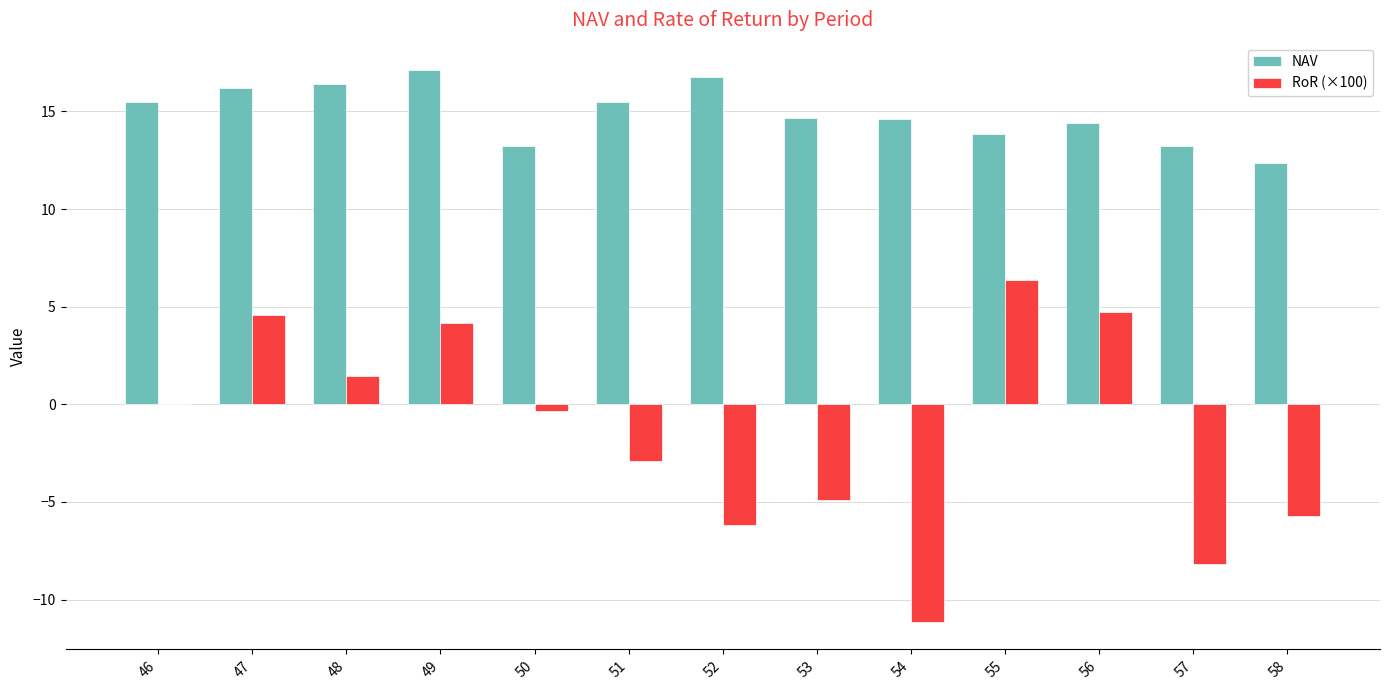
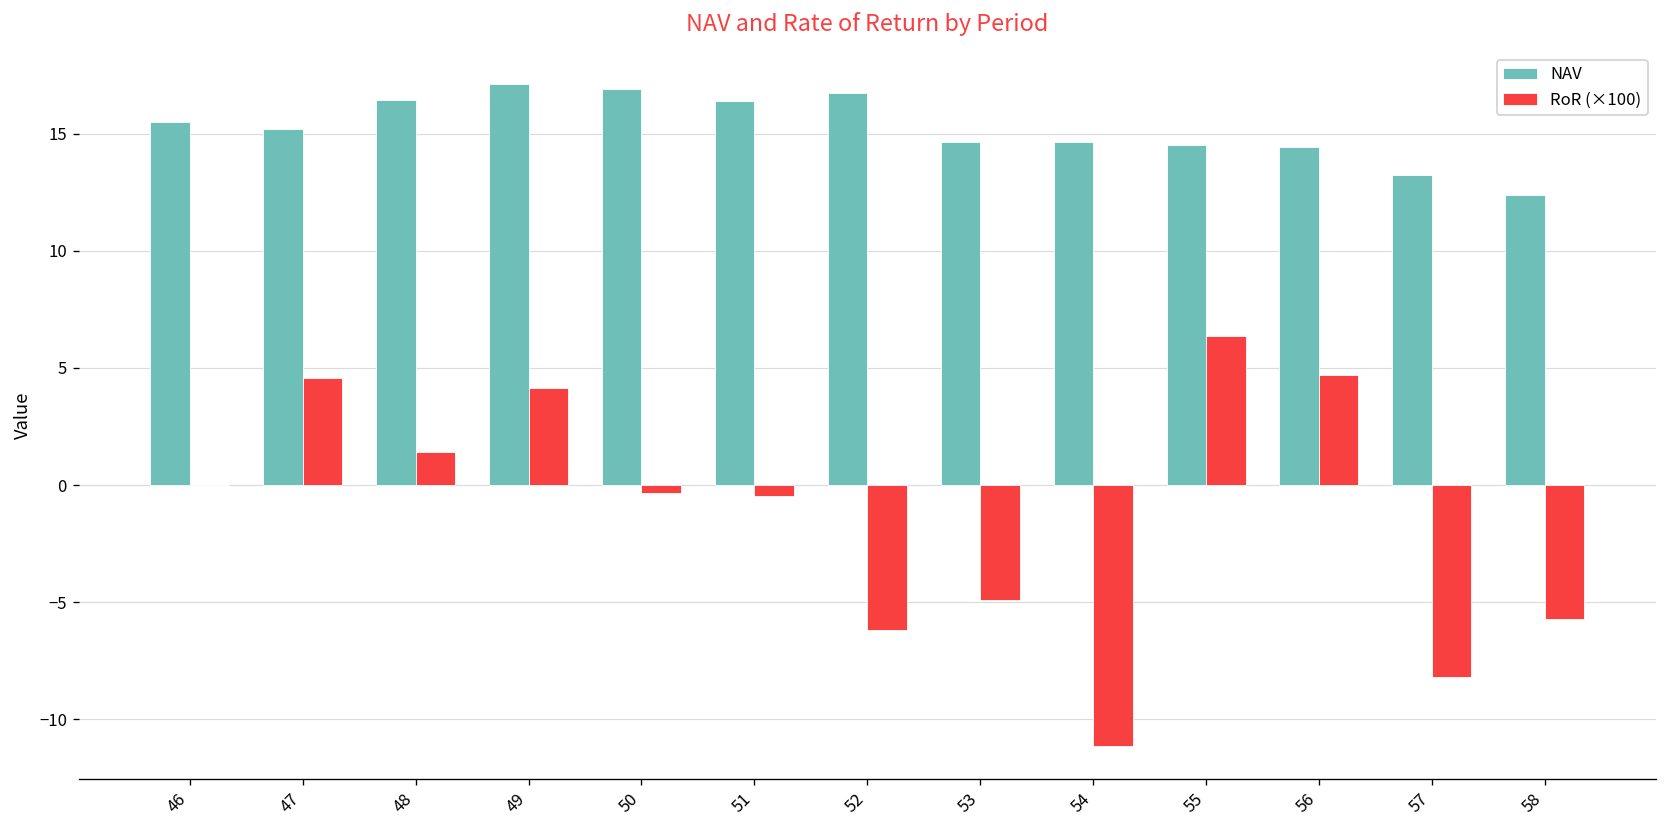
  {
    "NAV": {
      "46": 15.5,
-     "47": 16.2,
+     "47": 15.2,
      "48": 16.4,
      "49": 17.1,
-     "50": 13.2,
-     "51": 15.5,
+     "50": 16.9,
+     "51": 16.4,
      "52": 16.7,
      "53": 14.6,
      "54": 14.6,
-     "55": 13.8,
+     "55": 14.5,
      "56": 14.4,
      "57": 13.2,
      "58": 12.4
    },
    "RoR (×100)": {
      "46": 0.0,
      "47": 4.6,
      "48": 1.4,
      "49": 4.1,
      "50": -0.3,
-     "51": -2.9,
+     "51": -0.5,
      "52": -6.2,
      "53": -4.9,
      "54": -11.1,
      "55": 6.4,
      "56": 4.7,
      "57": -8.2,
      "58": -5.7
    }
  }
